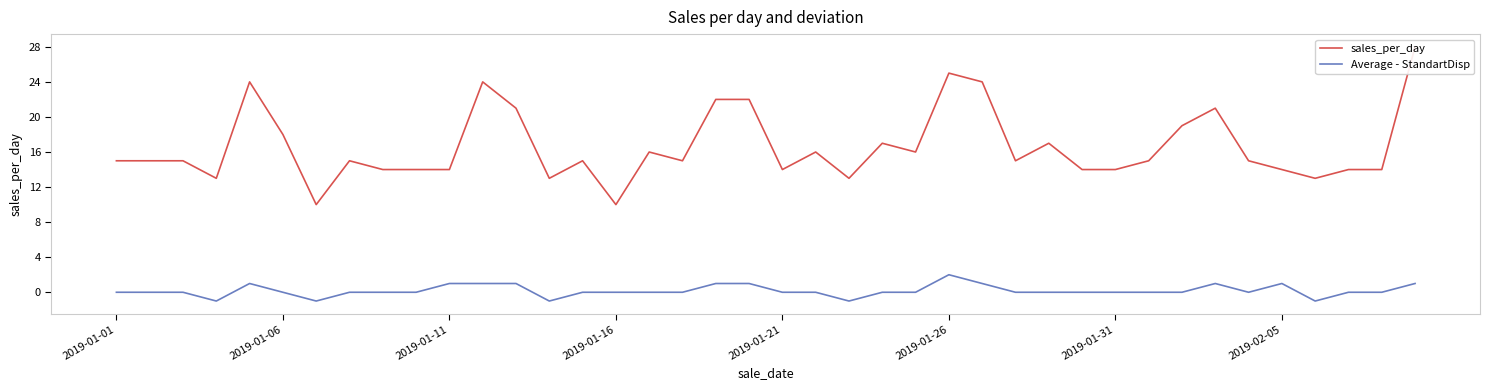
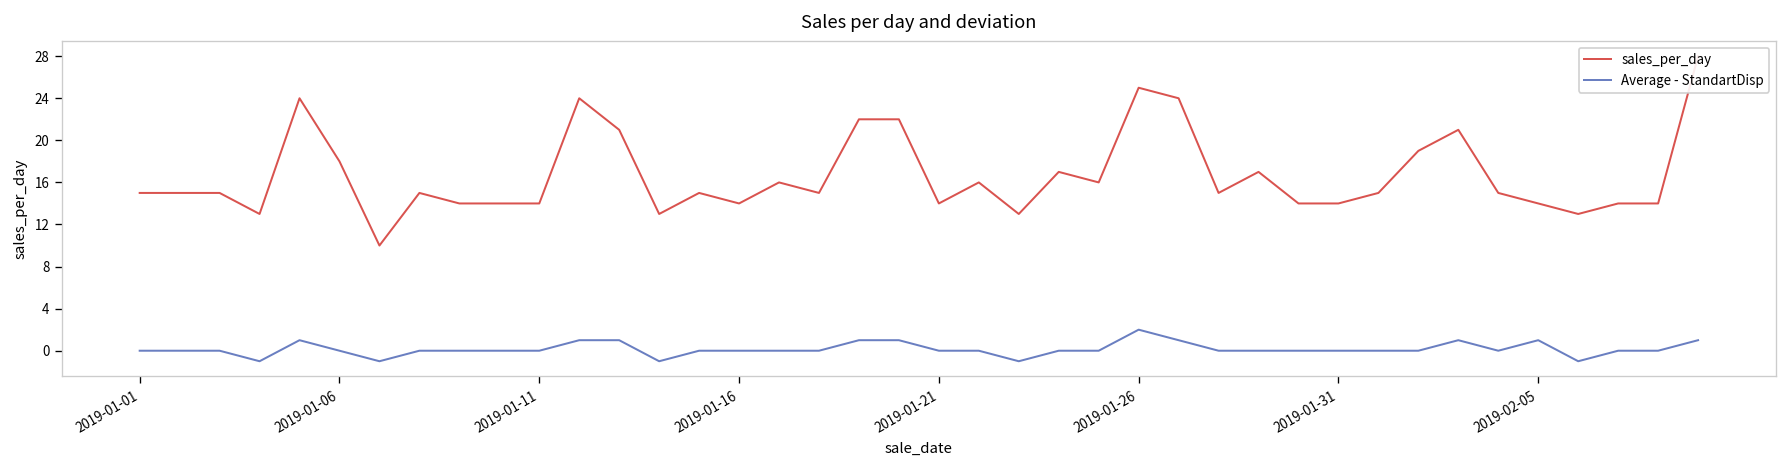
  {
    "sales_per_day": {
      "2019-01-01": 15,
      "2019-01-06": 18,
      "2019-01-11": 14,
-     "2019-01-16": 10,
+     "2019-01-16": 14,
      "2019-01-21": 14,
      "2019-01-26": 25,
      "2019-01-31": 14,
      "2019-02-05": 14
    },
    "Average - StandartDisp": {
      "2019-01-01": 0,
      "2019-01-06": 0,
-     "2019-01-11": 1,
+     "2019-01-11": 0,
      "2019-01-16": 0,
      "2019-01-21": 0,
      "2019-01-26": 2,
      "2019-01-31": 0,
      "2019-02-05": 1
    }
  }
